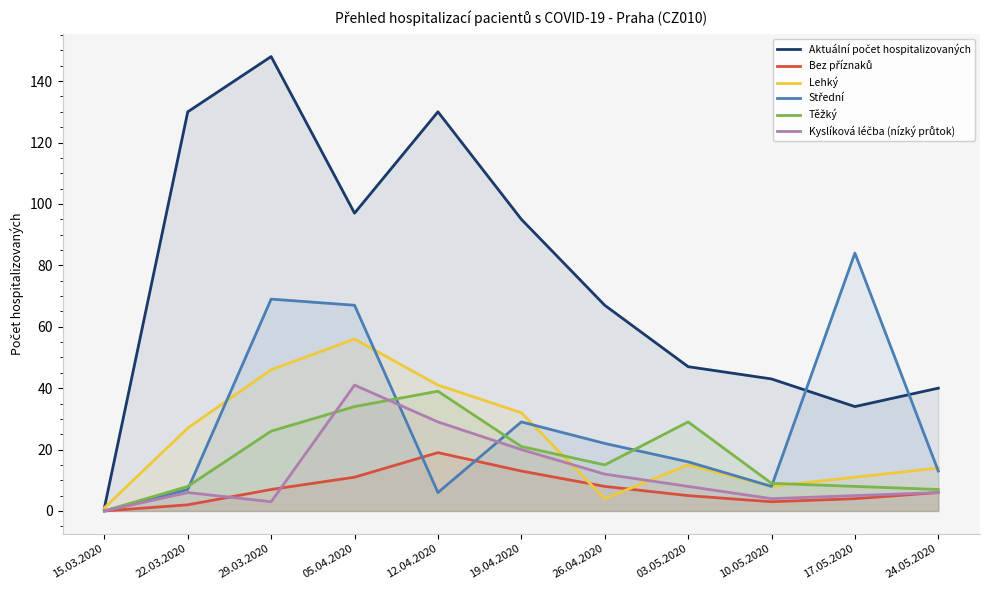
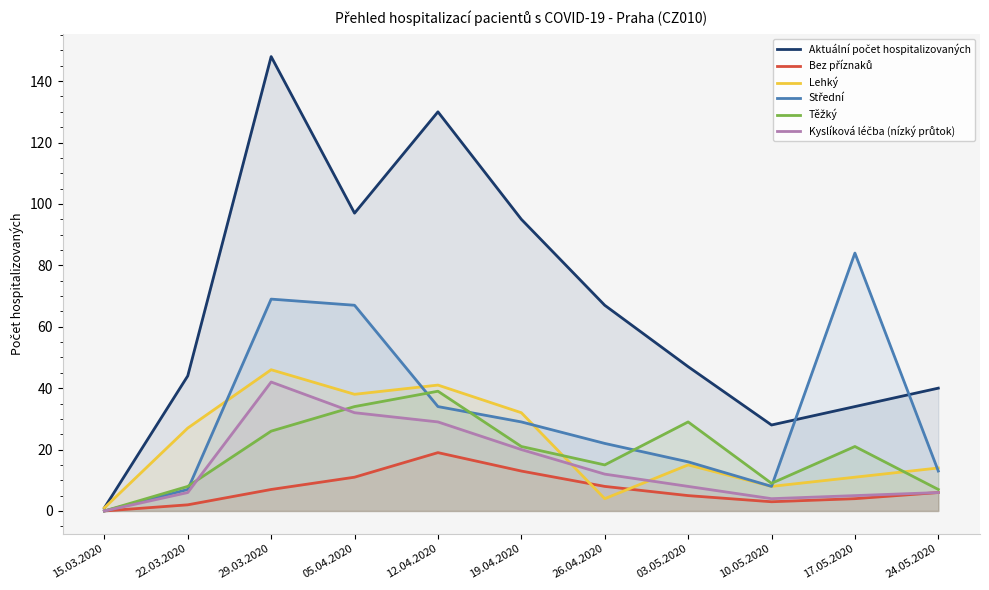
  {
    "Aktuální počet hospitalizovaných": {
-     "22.03.2020": 130,
+     "22.03.2020": 44,
      "29.03.2020": 148,
      "05.04.2020": 97,
      "12.04.2020": 130,
      "19.04.2020": 95,
      "26.04.2020": 67,
      "03.05.2020": 47,
-     "10.05.2020": 43,
+     "10.05.2020": 28,
      "17.05.2020": 34,
      "24.05.2020": 40
    },
    "Bez příznaků": {
      "22.03.2020": 2,
      "29.03.2020": 7,
      "05.04.2020": 11,
      "12.04.2020": 19,
      "19.04.2020": 13,
      "26.04.2020": 8,
      "03.05.2020": 5,
      "10.05.2020": 3,
      "17.05.2020": 4
    },
    "Lehký": {
      "22.03.2020": 27,
      "29.03.2020": 46,
-     "05.04.2020": 56,
+     "05.04.2020": 38,
      "12.04.2020": 41,
      "19.04.2020": 32,
      "26.04.2020": 4,
      "03.05.2020": 15,
      "17.05.2020": 11,
      "24.05.2020": 14
    },
    "Střední": {
      "22.03.2020": 7,
      "29.03.2020": 69,
      "05.04.2020": 67,
-     "12.04.2020": 6,
+     "12.04.2020": 34,
      "19.04.2020": 29,
      "26.04.2020": 22,
      "03.05.2020": 16,
      "17.05.2020": 84,
      "24.05.2020": 13
    },
    "Těžký": {
      "22.03.2020": 8,
      "29.03.2020": 26,
      "05.04.2020": 34,
      "12.04.2020": 39,
      "19.04.2020": 21,
      "26.04.2020": 15,
      "03.05.2020": 29,
      "10.05.2020": 9,
-     "17.05.2020": 8,
+     "17.05.2020": 21,
      "24.05.2020": 7
    },
    "Kyslíková léčba (nízký průtok)": {
      "22.03.2020": 6,
-     "29.03.2020": 3,
-     "05.04.2020": 41,
+     "29.03.2020": 42,
+     "05.04.2020": 32,
      "12.04.2020": 29,
      "19.04.2020": 20,
      "26.04.2020": 12,
      "03.05.2020": 8,
      "10.05.2020": 4,
      "17.05.2020": 5
    }
  }
